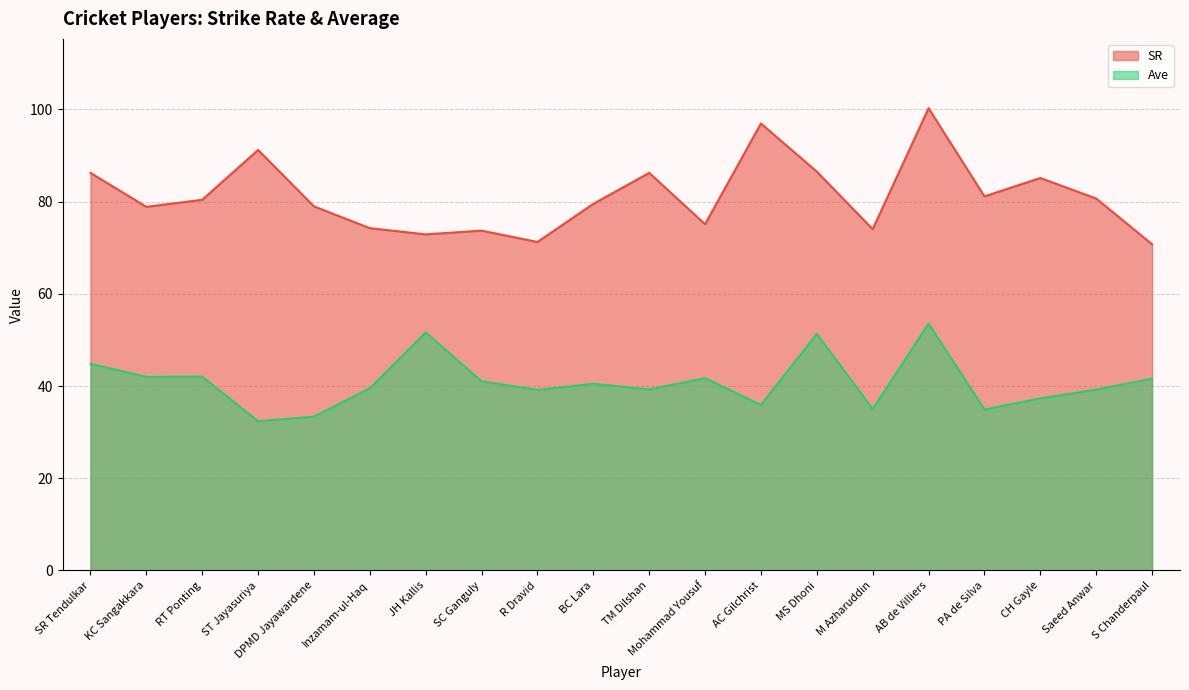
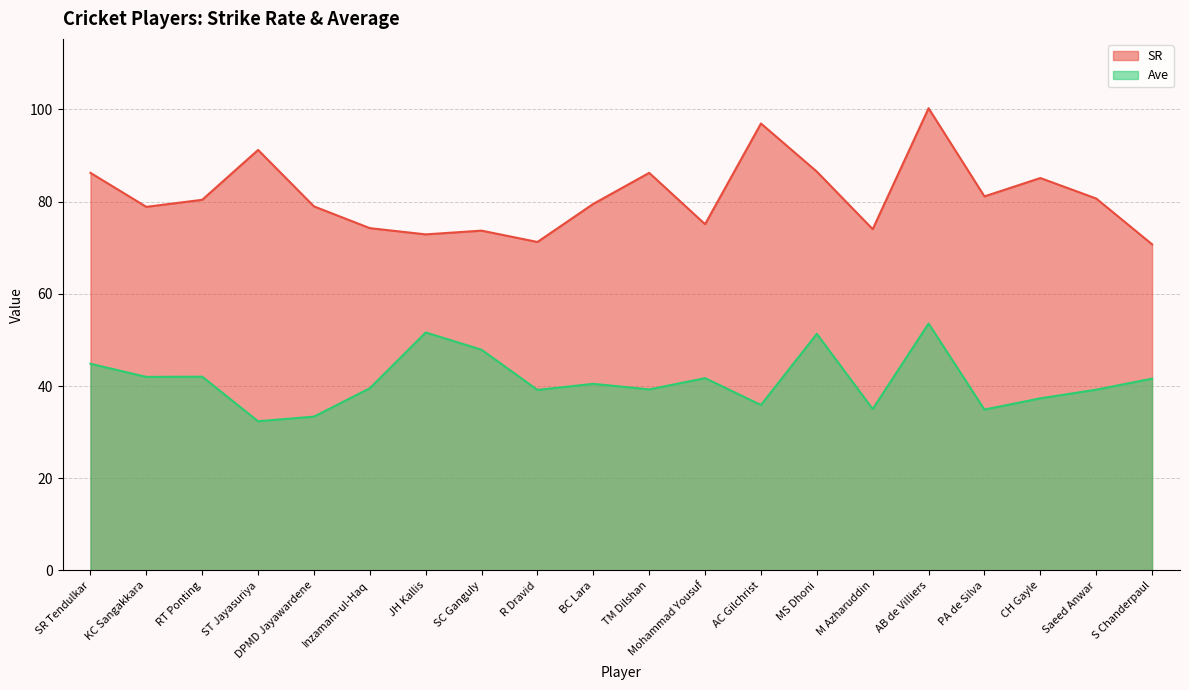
  {
    "SR": {
      "SR Tendulkar": 86,
      "KC Sangakkara": 79,
      "RT Ponting": 80,
      "ST Jayasuriya": 91,
      "DPMD Jayawardene": 79,
      "Inzamam-ul-Haq": 74,
      "JH Kallis": 73,
      "SC Ganguly": 74,
      "R Dravid": 71,
      "BC Lara": 80,
      "TM Dilshan": 86,
      "Mohammad Yousuf": 75,
      "AC Gilchrist": 97,
      "MS Dhoni": 87,
      "M Azharuddin": 74,
      "AB de Villiers": 100,
      "PA de Silva": 81,
      "CH Gayle": 85,
      "Saeed Anwar": 81,
      "S Chanderpaul": 71
    },
    "Ave": {
      "SR Tendulkar": 45,
      "KC Sangakkara": 42,
      "RT Ponting": 42,
      "ST Jayasuriya": 32,
      "DPMD Jayawardene": 33,
      "Inzamam-ul-Haq": 40,
      "JH Kallis": 52,
-     "SC Ganguly": 41,
+     "SC Ganguly": 48,
      "R Dravid": 39,
      "BC Lara": 40,
      "TM Dilshan": 39,
      "Mohammad Yousuf": 42,
      "AC Gilchrist": 36,
      "MS Dhoni": 51,
      "M Azharuddin": 35,
      "AB de Villiers": 54,
      "PA de Silva": 35,
      "CH Gayle": 37,
      "Saeed Anwar": 39,
      "S Chanderpaul": 42
    }
  }
